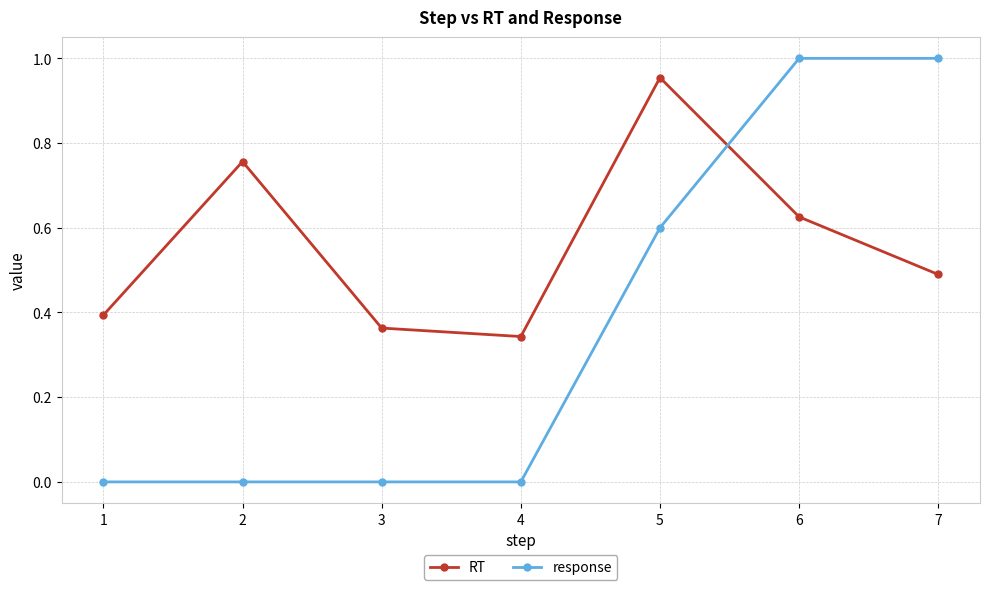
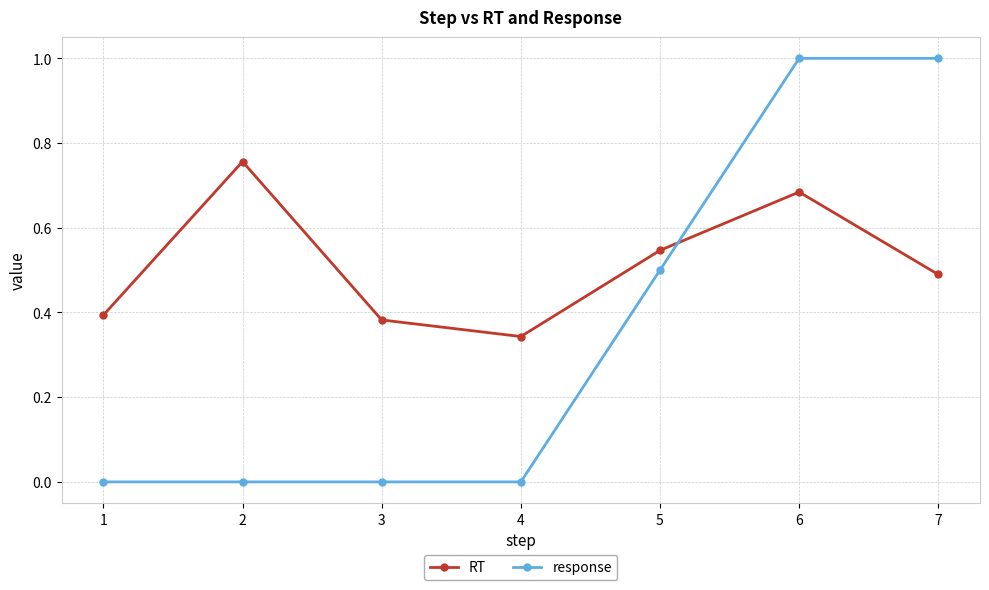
  {
    "RT": {
      "1": 0.39,
      "2": 0.76,
-     "3": 0.36,
+     "3": 0.38,
      "4": 0.34,
-     "5": 0.95,
-     "6": 0.63,
+     "5": 0.55,
+     "6": 0.68,
      "7": 0.49
    },
    "response": {
      "1": 0.0,
      "2": 0.0,
      "3": 0.0,
      "4": 0.0,
-     "5": 0.6,
+     "5": 0.5,
      "6": 1.0,
      "7": 1.0
    }
  }
